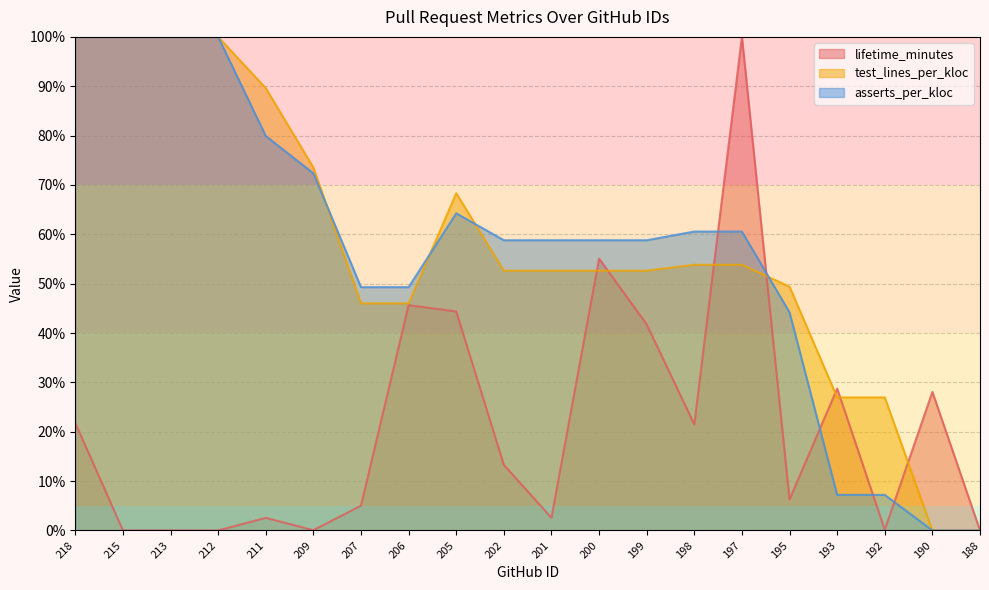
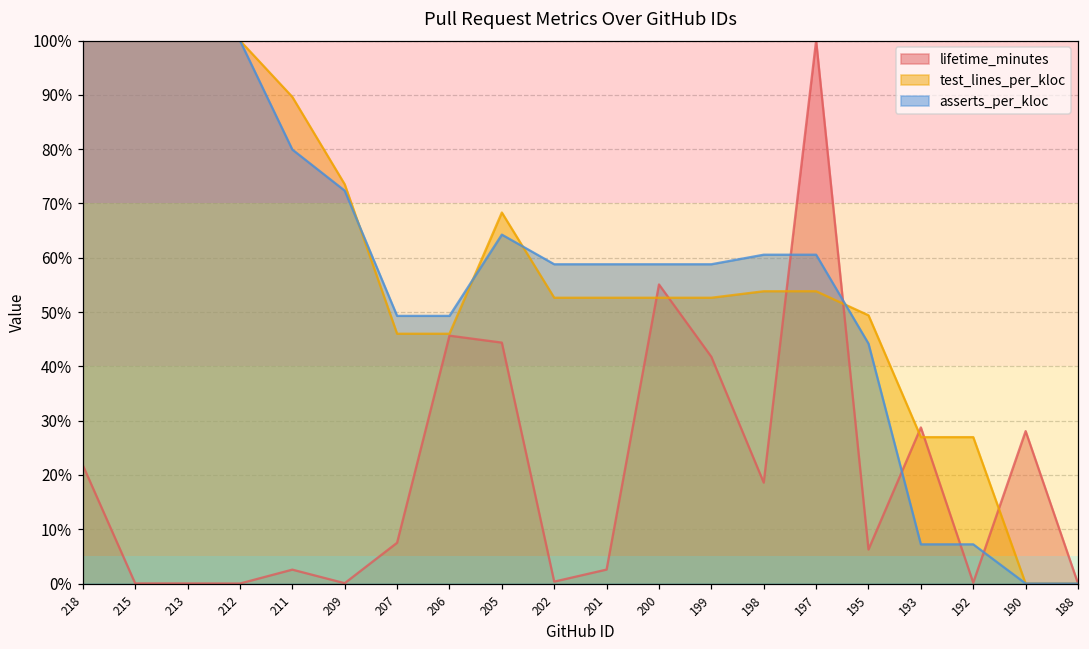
  {
    "lifetime_minutes": {
      "218": "22%",
      "215": "0%",
      "213": "0%",
      "212": "0%",
      "211": "3%",
      "209": "0%",
-     "207": "5%",
+     "207": "8%",
      "205": "44%",
-     "202": "13%",
+     "202": "0%",
      "201": "3%",
      "200": "55%",
      "199": "42%",
-     "198": "21%",
+     "198": "19%",
      "197": "100%",
      "195": "6%",
      "193": "29%",
      "192": "0%",
      "190": "28%"
    },
    "test_lines_per_kloc": {
      "211": "90%",
      "209": "74%",
      "207": "46%",
      "205": "68%",
      "202": "53%",
      "201": "53%",
      "200": "53%",
      "199": "53%",
      "198": "54%",
      "197": "54%",
      "195": "49%",
      "193": "27%",
      "192": "27%"
    },
    "asserts_per_kloc": {
      "211": "80%",
      "209": "72%",
      "207": "49%",
      "206": "49%",
      "205": "64%",
      "202": "59%",
      "201": "59%",
      "200": "59%",
      "199": "59%",
      "198": "61%",
      "197": "61%",
      "195": "44%",
      "193": "7%",
      "192": "7%"
    }
  }
